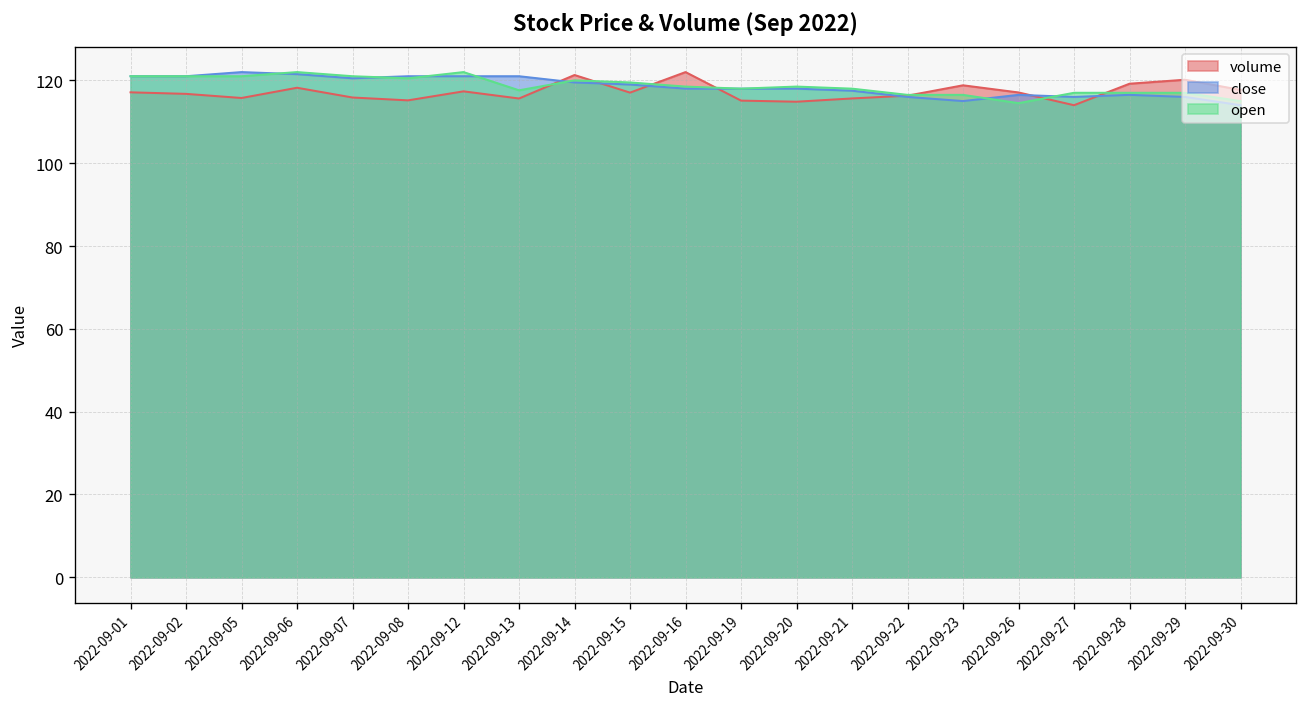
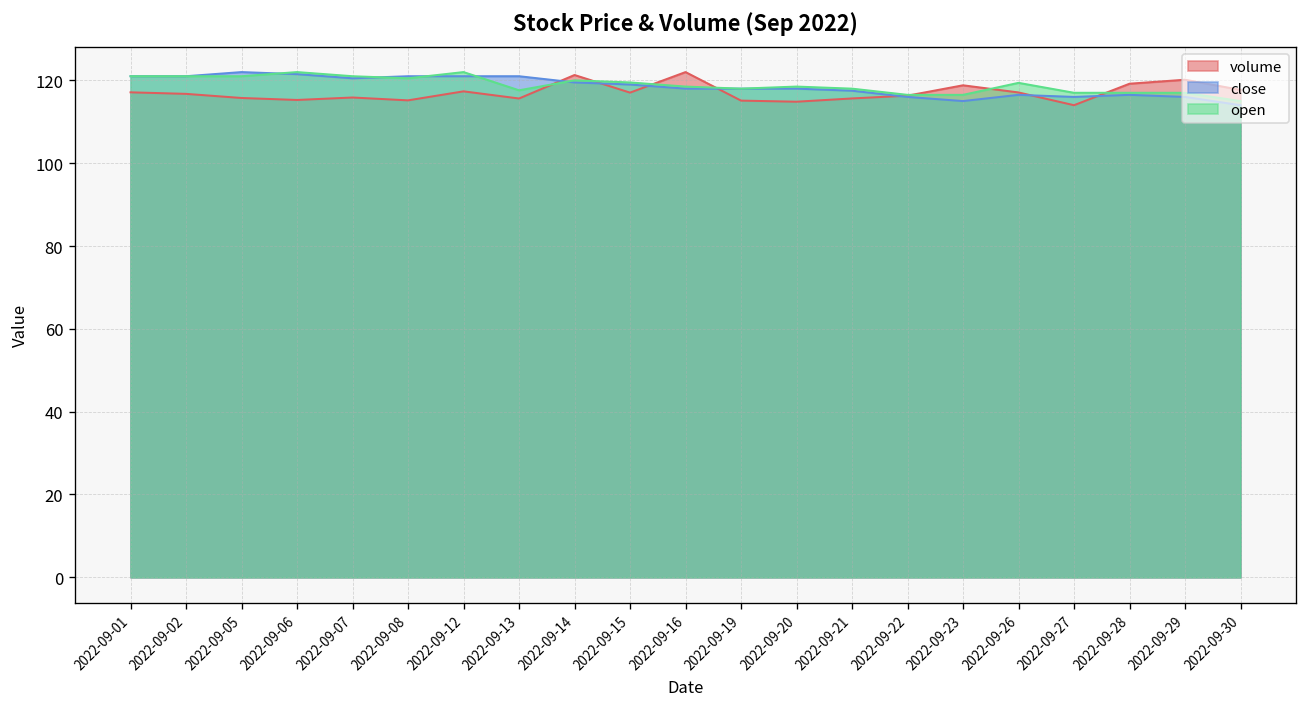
  {
    "volume": {
      "2022-09-01": 117,
      "2022-09-02": 117,
      "2022-09-05": 116,
-     "2022-09-06": 118,
+     "2022-09-06": 115,
      "2022-09-07": 116,
      "2022-09-08": 115,
      "2022-09-12": 117,
      "2022-09-13": 116,
      "2022-09-14": 121,
      "2022-09-15": 117,
      "2022-09-16": 122,
      "2022-09-19": 115,
      "2022-09-20": 115,
      "2022-09-21": 116,
      "2022-09-23": 119,
      "2022-09-27": 114,
      "2022-09-28": 119
    },
    "close": {
      "2022-09-05": 122,
      "2022-09-12": 121,
      "2022-09-13": 121,
      "2022-09-23": 115,
      "2022-09-27": 116
    },
    "open": {
      "2022-09-05": 121,
      "2022-09-12": 122,
      "2022-09-13": 118,
      "2022-09-23": 117,
-     "2022-09-26": 115,
+     "2022-09-26": 119,
      "2022-09-27": 117
    }
  }
